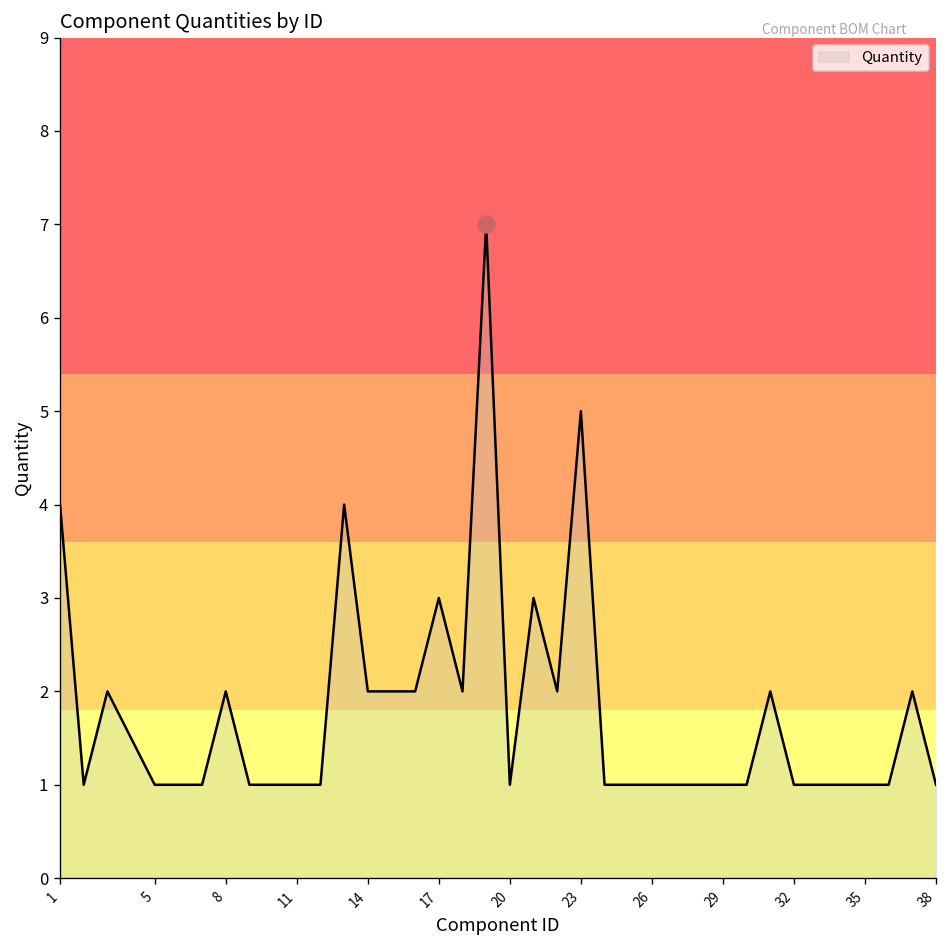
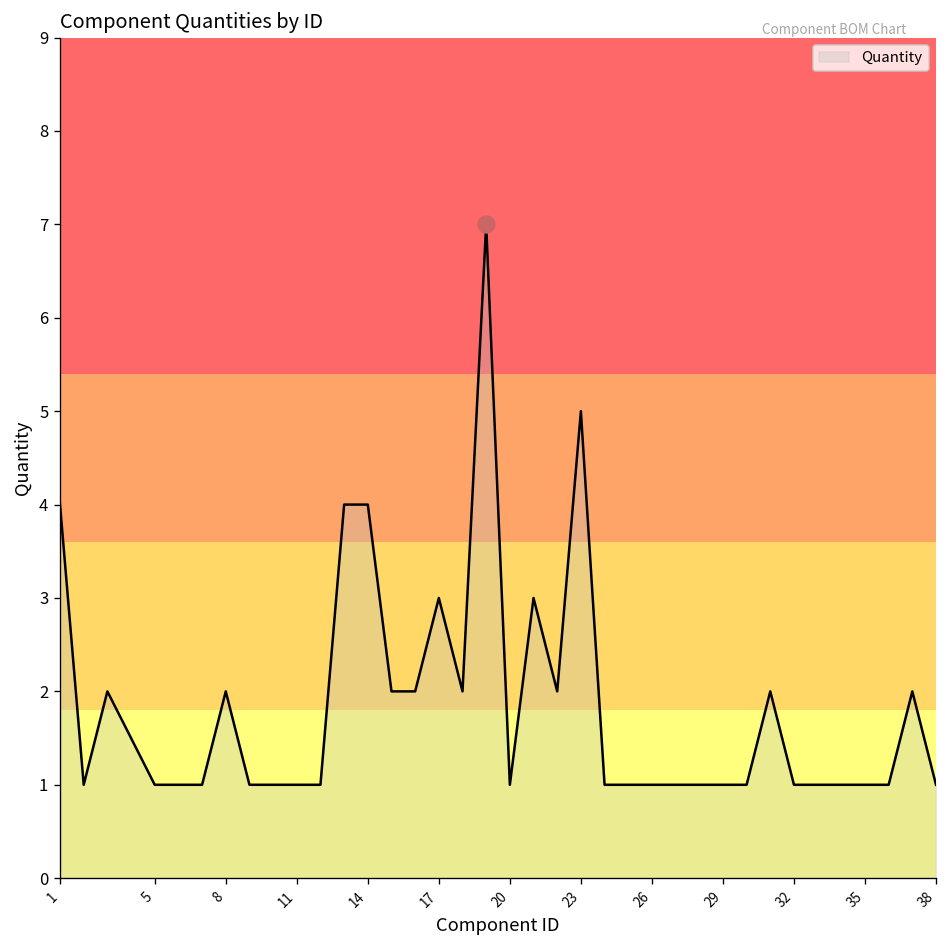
  {
    "Quantity": {
      "1": 4,
      "5": 1,
      "8": 2,
      "11": 1,
-     "14": 2,
+     "14": 4,
      "17": 3,
      "20": 1,
      "23": 5,
      "26": 1,
      "29": 1,
      "32": 1,
      "35": 1,
      "38": 1
    }
  }
